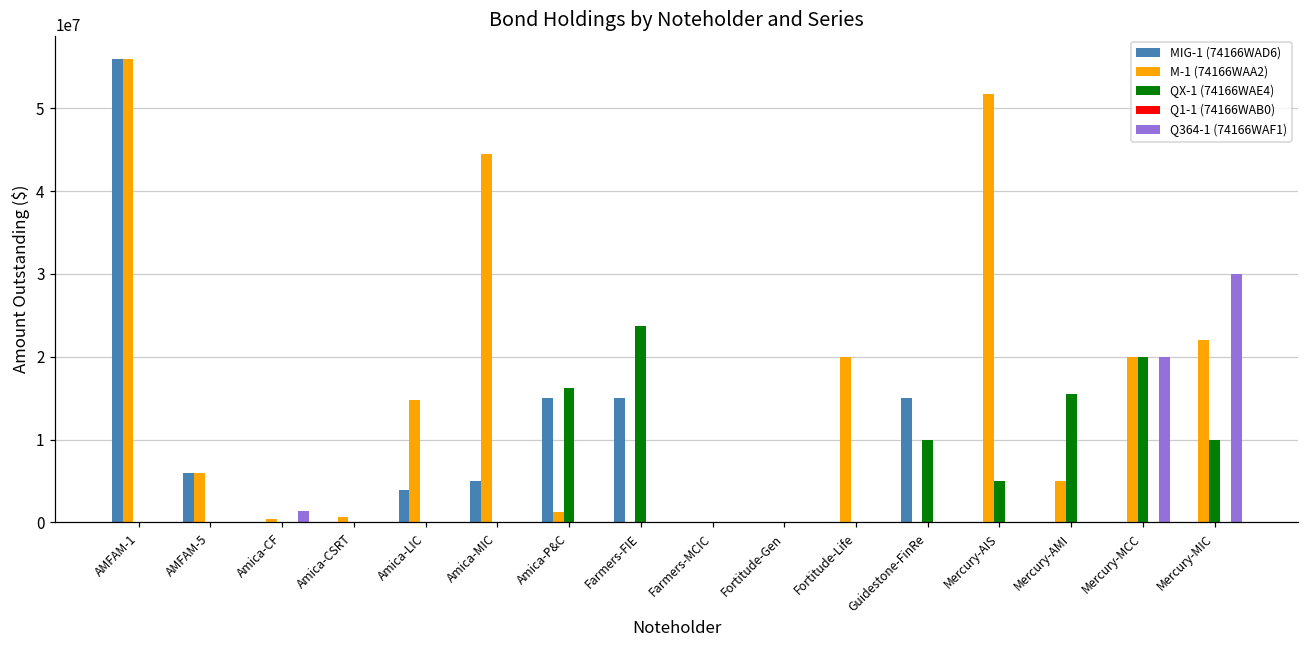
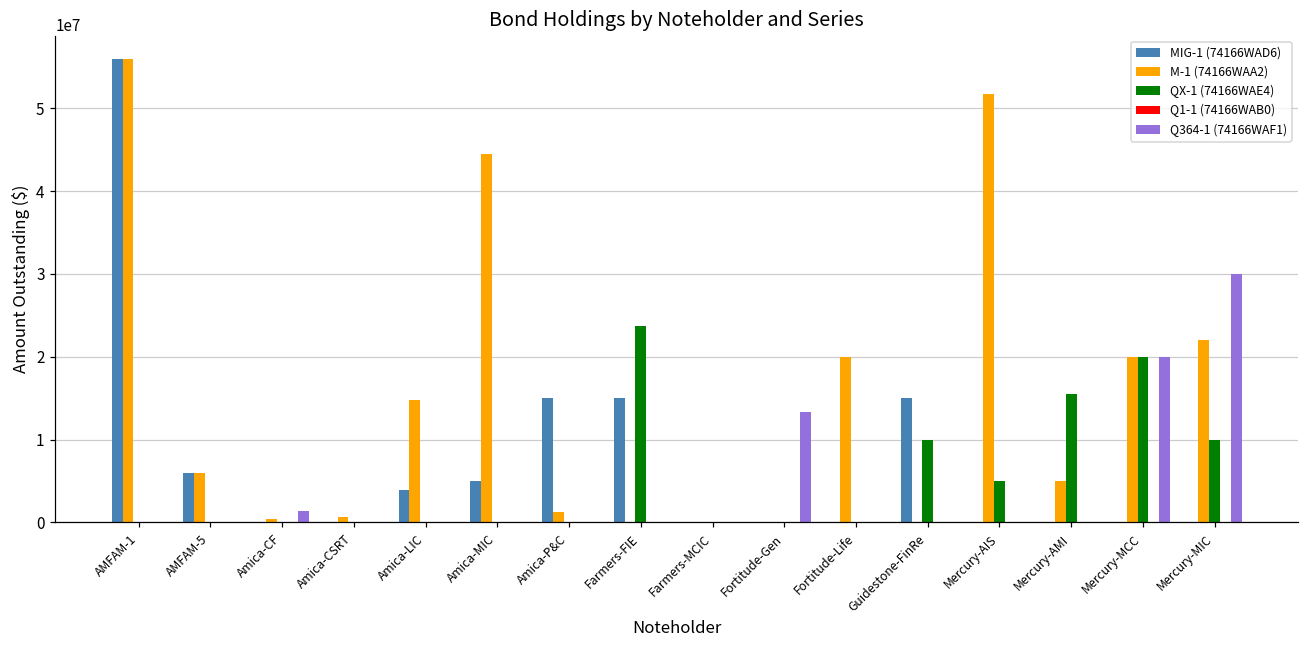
  {
    "MIG-1 (74166WAD6)": {
      "AMFAM-1": 56000000,
      "AMFAM-5": 6000000,
      "Amica-CF": 0,
      "Amica-CSRT": 0,
      "Amica-LIC": 4000000,
      "Amica-MIC": 5000000,
      "Amica-P&C": 15000000,
      "Farmers-FIE": 15000000,
      "Farmers-MCIC": 0,
      "Fortitude-Gen": 0,
      "Fortitude-Life": 0,
      "Guidestone-FinRe": 15000000,
      "Mercury-AIS": 0,
      "Mercury-AMI": 0,
      "Mercury-MCC": 0,
      "Mercury-MIC": 0
    },
    "M-1 (74166WAA2)": {
      "AMFAM-1": 56000000,
      "AMFAM-5": 6000000,
      "Amica-CF": 0,
      "Amica-CSRT": 1000000,
      "Amica-LIC": 15000000,
      "Amica-MIC": 45000000,
      "Amica-P&C": 1000000,
      "Farmers-FIE": 0,
      "Farmers-MCIC": 0,
      "Fortitude-Gen": 0,
      "Fortitude-Life": 20000000,
      "Guidestone-FinRe": 0,
      "Mercury-AIS": 52000000,
      "Mercury-AMI": 5000000,
      "Mercury-MCC": 20000000,
      "Mercury-MIC": 22000000
    },
    "QX-1 (74166WAE4)": {
      "AMFAM-1": 0,
      "AMFAM-5": 0,
      "Amica-CF": 0,
      "Amica-CSRT": 0,
      "Amica-LIC": 0,
      "Amica-MIC": 0,
-     "Amica-P&C": 16000000,
+     "Amica-P&C": 0,
      "Farmers-FIE": 24000000,
      "Farmers-MCIC": 0,
      "Fortitude-Gen": 0,
      "Fortitude-Life": 0,
      "Guidestone-FinRe": 10000000,
      "Mercury-AIS": 5000000,
      "Mercury-AMI": 15000000,
      "Mercury-MCC": 20000000,
      "Mercury-MIC": 10000000
    },
    "Q1-1 (74166WAB0)": {
      "AMFAM-1": 0,
      "AMFAM-5": 0,
      "Amica-CF": 0,
      "Amica-CSRT": 0,
      "Amica-LIC": 0,
      "Amica-MIC": 0,
      "Amica-P&C": 0,
      "Farmers-FIE": 0,
      "Farmers-MCIC": 0,
      "Fortitude-Gen": 0,
      "Fortitude-Life": 0,
      "Guidestone-FinRe": 0,
      "Mercury-AIS": 0,
      "Mercury-AMI": 0,
      "Mercury-MCC": 0,
      "Mercury-MIC": 0
    },
    "Q364-1 (74166WAF1)": {
      "AMFAM-1": 0,
      "AMFAM-5": 0,
      "Amica-CF": 1000000,
      "Amica-CSRT": 0,
      "Amica-LIC": 0,
      "Amica-MIC": 0,
      "Amica-P&C": 0,
      "Farmers-FIE": 0,
      "Farmers-MCIC": 0,
-     "Fortitude-Gen": 0,
+     "Fortitude-Gen": 13000000,
      "Fortitude-Life": 0,
      "Guidestone-FinRe": 0,
      "Mercury-AIS": 0,
      "Mercury-AMI": 0,
      "Mercury-MCC": 20000000,
      "Mercury-MIC": 30000000
    }
  }
